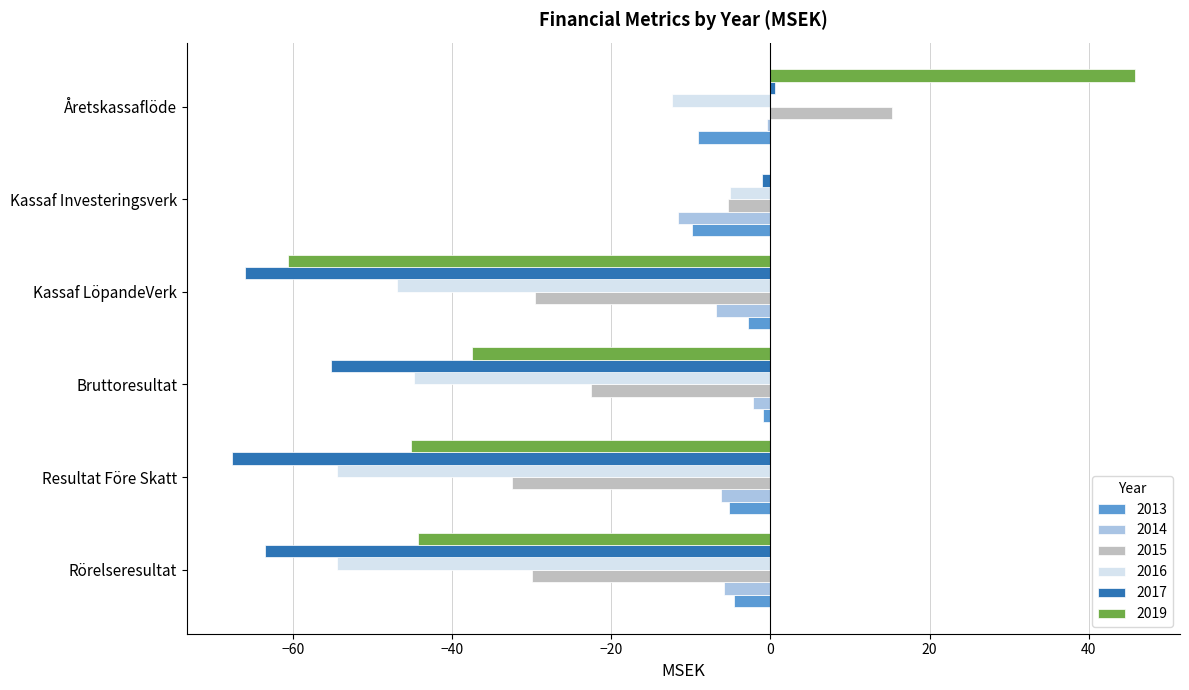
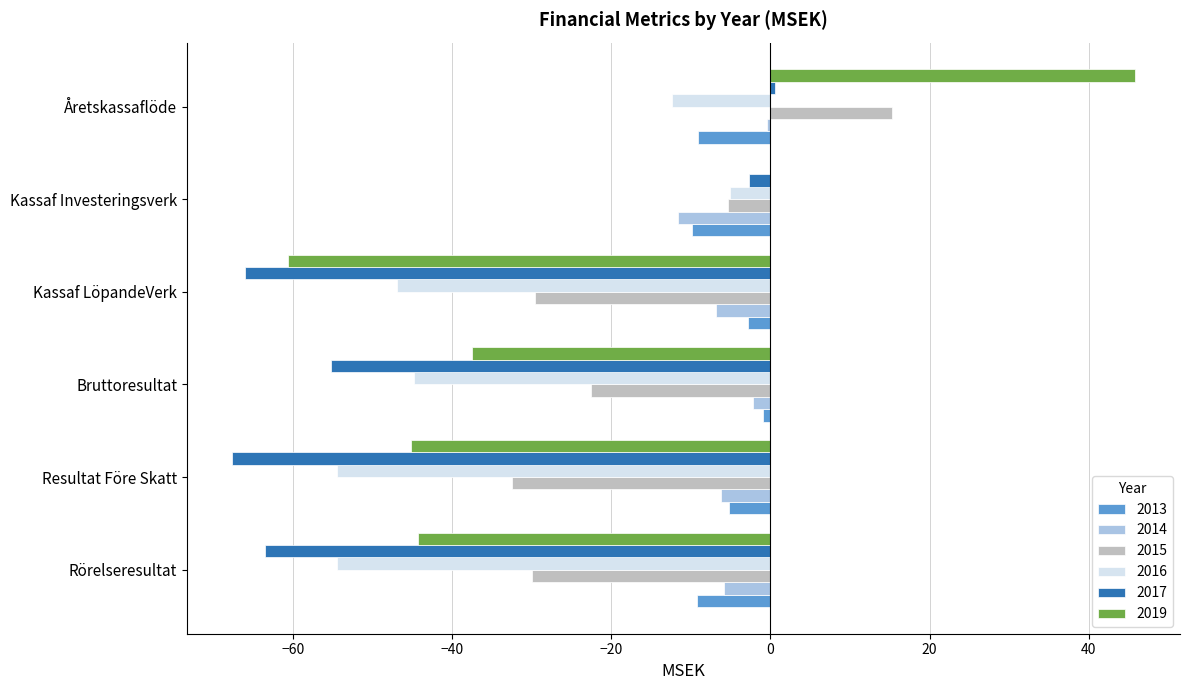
  {
    "2013": {
      "Åretskassaflöde": -9,
      "Kassaf Investeringsverk": -10,
      "Kassaf LöpandeVerk": -3,
      "Bruttoresultat": -1,
      "Resultat Före Skatt": -5,
-     "Rörelseresultat": -5
+     "Rörelseresultat": -9
    },
    "2017": {
      "Åretskassaflöde": 1,
-     "Kassaf Investeringsverk": -1,
+     "Kassaf Investeringsverk": -3,
      "Kassaf LöpandeVerk": -66,
      "Bruttoresultat": -55,
      "Resultat Före Skatt": -68,
      "Rörelseresultat": -64
    },
    "2019": {
      "Åretskassaflöde": 46,
      "Kassaf LöpandeVerk": -61,
      "Bruttoresultat": -38,
      "Resultat Före Skatt": -45,
      "Rörelseresultat": -44
    }
  }
